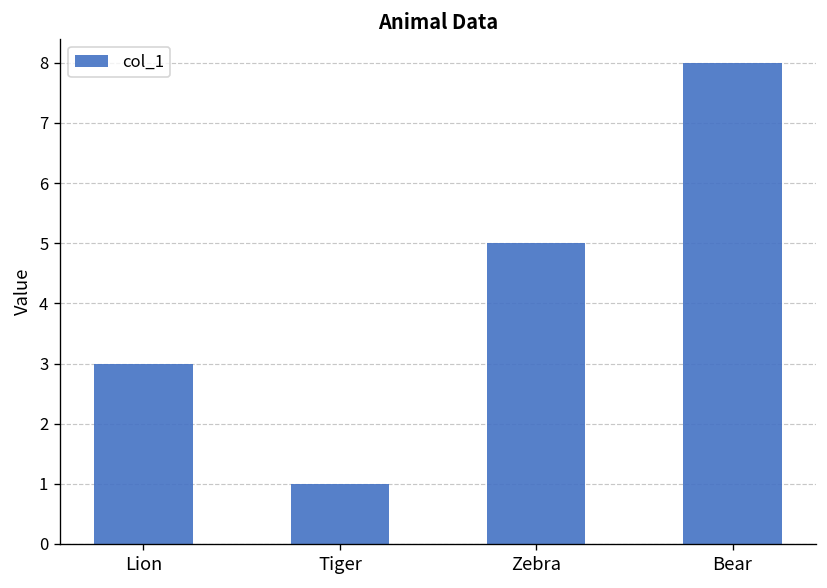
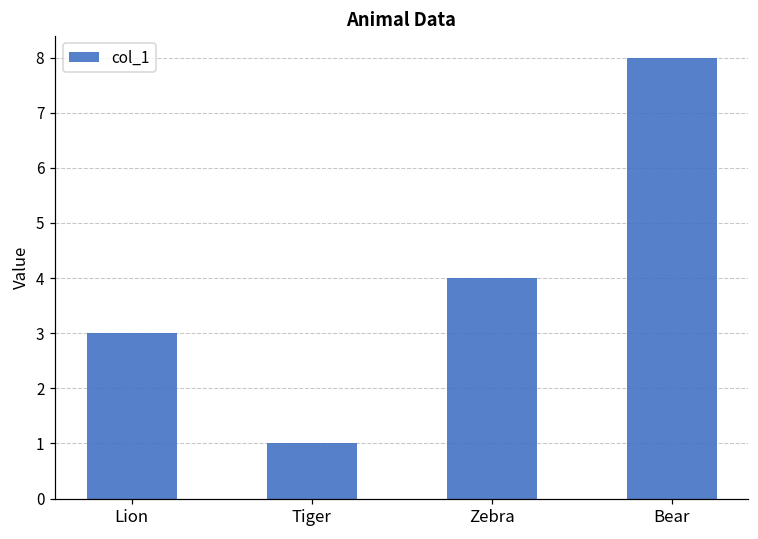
  {
    "Lion": 3,
    "Tiger": 1,
-   "Zebra": 5,
+   "Zebra": 4,
    "Bear": 8
  }
